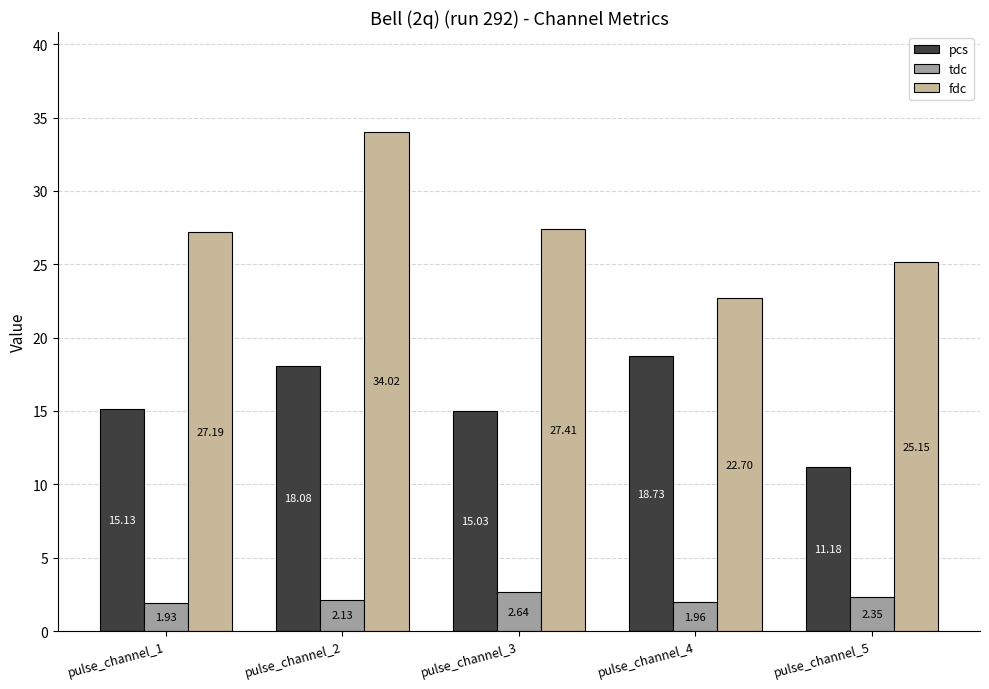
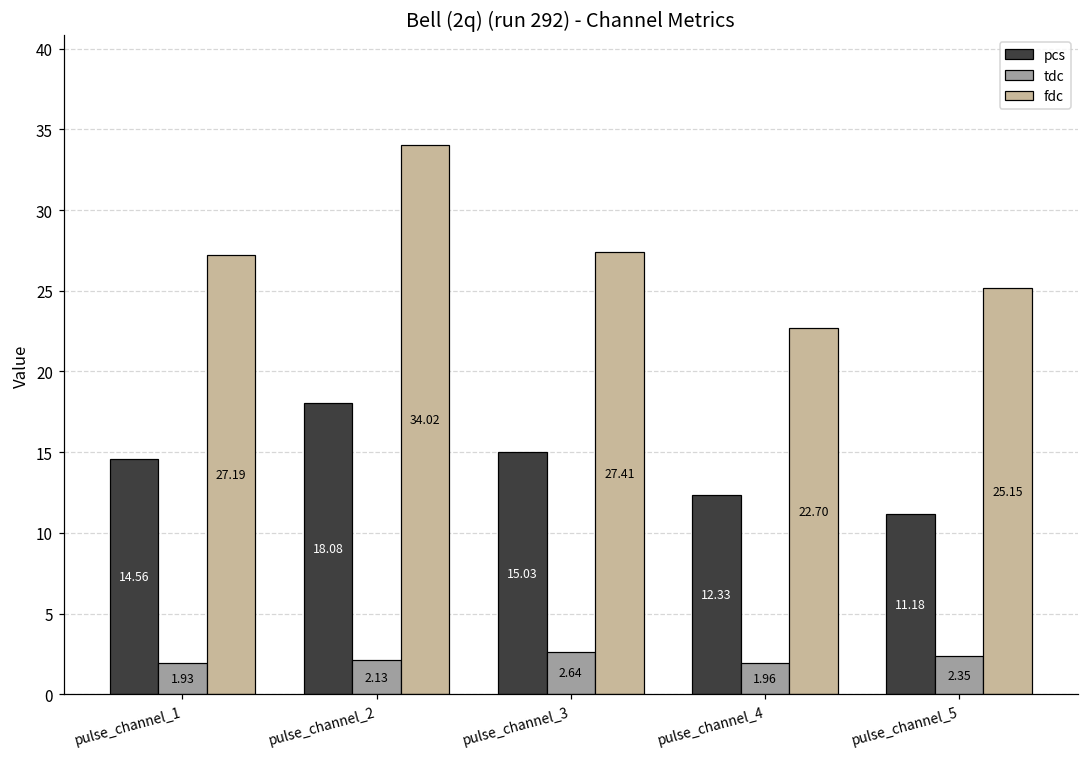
  {
    "pcs": {
-     "pulse_channel_1": 15.13,
+     "pulse_channel_1": 14.56,
      "pulse_channel_2": 18.08,
      "pulse_channel_3": 15.03,
-     "pulse_channel_4": 18.73,
+     "pulse_channel_4": 12.33,
      "pulse_channel_5": 11.18
    }
  }
